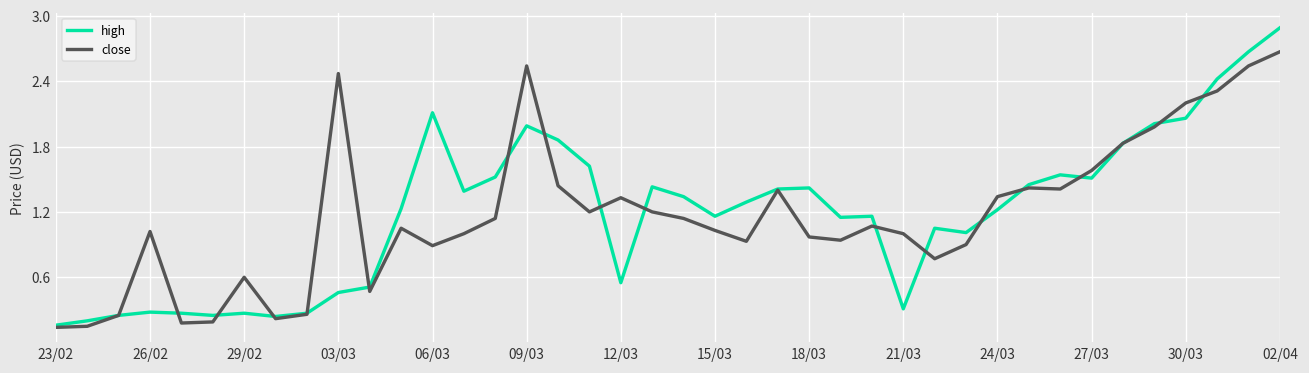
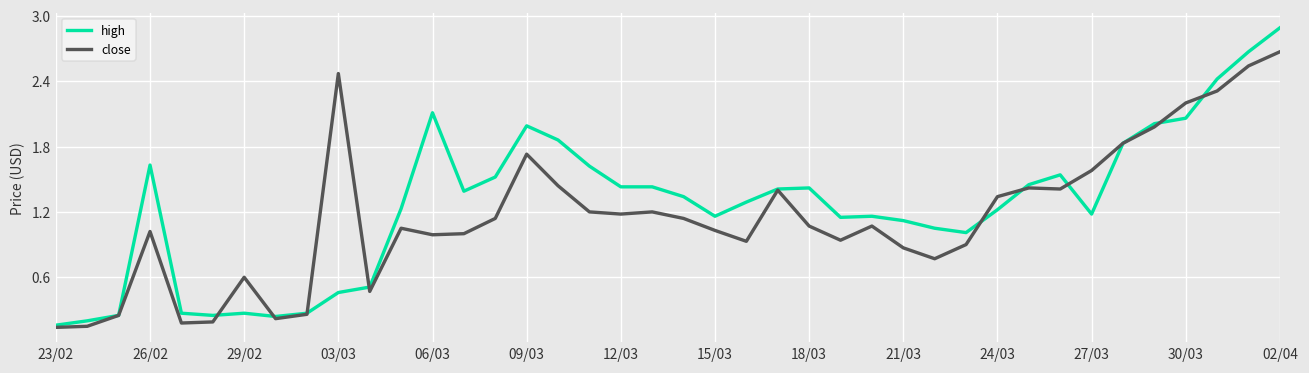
  {
    "high": {
-     "26/02": 0.3,
+     "26/02": 1.6,
      "29/02": 0.3,
      "03/03": 0.5,
      "06/03": 2.1,
      "09/03": 2.0,
-     "12/03": 0.6,
+     "12/03": 1.4,
      "15/03": 1.2,
      "18/03": 1.4,
-     "21/03": 0.3,
+     "21/03": 1.1,
      "24/03": 1.2,
-     "27/03": 1.5,
+     "27/03": 1.2,
      "30/03": 2.1,
      "02/04": 2.9
    },
    "close": {
      "26/02": 1.0,
      "29/02": 0.6,
      "03/03": 2.5,
-     "06/03": 0.9,
-     "09/03": 2.5,
-     "12/03": 1.3,
+     "06/03": 1.0,
+     "09/03": 1.7,
+     "12/03": 1.2,
      "15/03": 1.0,
-     "18/03": 1.0,
-     "21/03": 1.0,
+     "18/03": 1.1,
+     "21/03": 0.9,
      "24/03": 1.3,
      "27/03": 1.6,
      "30/03": 2.2,
      "02/04": 2.7
    }
  }
